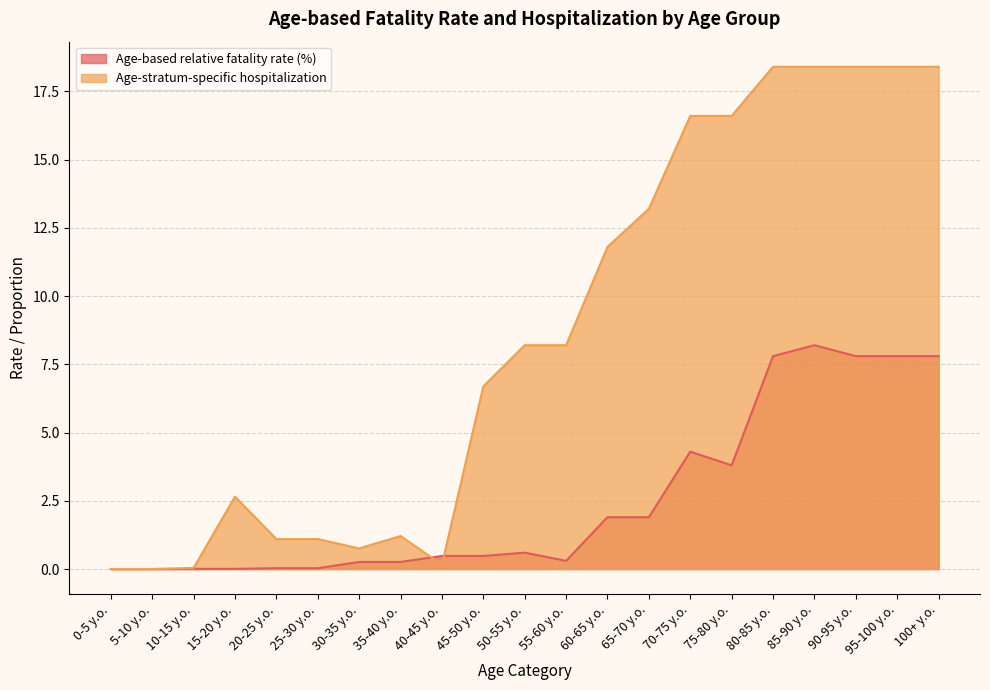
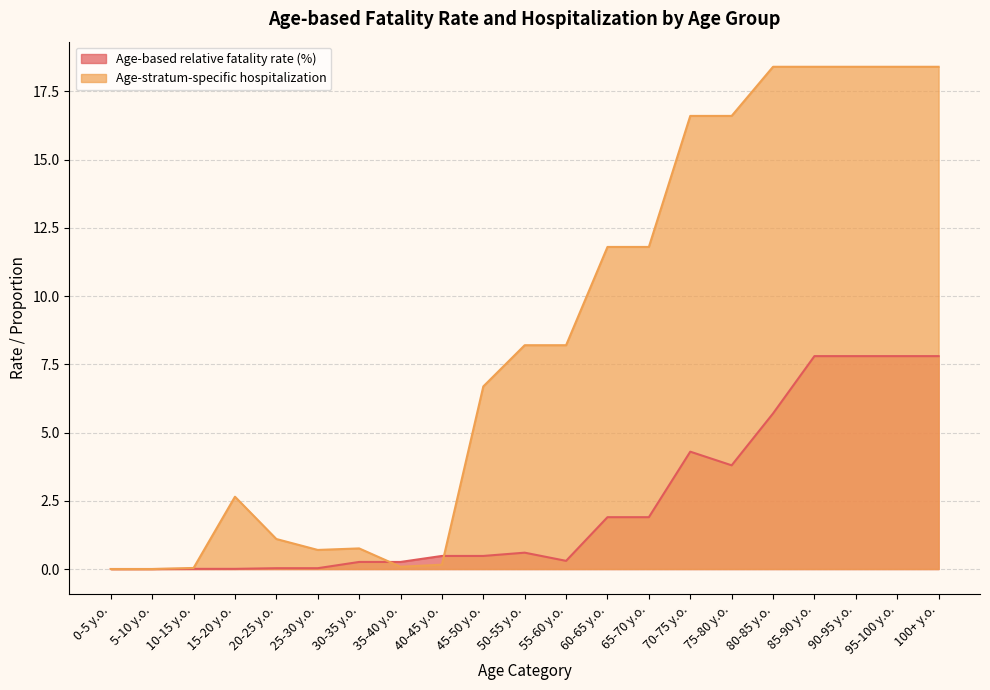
  {
    "Age-based relative fatality rate (%)": {
      "15-20 y.o.": 0.0,
      "20-25 y.o.": 0.0,
      "25-30 y.o.": 0.0,
      "30-35 y.o.": 0.3,
      "35-40 y.o.": 0.3,
      "40-45 y.o.": 0.5,
      "45-50 y.o.": 0.5,
      "50-55 y.o.": 0.6,
      "55-60 y.o.": 0.3,
      "60-65 y.o.": 1.9,
      "65-70 y.o.": 1.9,
      "70-75 y.o.": 4.3,
      "75-80 y.o.": 3.8,
-     "80-85 y.o.": 7.8,
-     "85-90 y.o.": 8.2,
+     "80-85 y.o.": 5.7,
+     "85-90 y.o.": 7.8,
      "90-95 y.o.": 7.8,
      "95-100 y.o.": 7.8,
      "100+ y.o.": 7.8
    },
    "Age-stratum-specific hospitalization": {
      "15-20 y.o.": 2.7,
      "20-25 y.o.": 1.1,
-     "25-30 y.o.": 1.1,
+     "25-30 y.o.": 0.7,
      "30-35 y.o.": 0.8,
-     "35-40 y.o.": 1.2,
+     "35-40 y.o.": 0.1,
      "40-45 y.o.": 0.2,
      "45-50 y.o.": 6.7,
      "50-55 y.o.": 8.2,
      "55-60 y.o.": 8.2,
      "60-65 y.o.": 11.8,
-     "65-70 y.o.": 13.2,
+     "65-70 y.o.": 11.8,
      "70-75 y.o.": 16.6,
      "75-80 y.o.": 16.6,
      "80-85 y.o.": 18.4,
      "85-90 y.o.": 18.4,
      "90-95 y.o.": 18.4,
      "95-100 y.o.": 18.4,
      "100+ y.o.": 18.4
    }
  }
